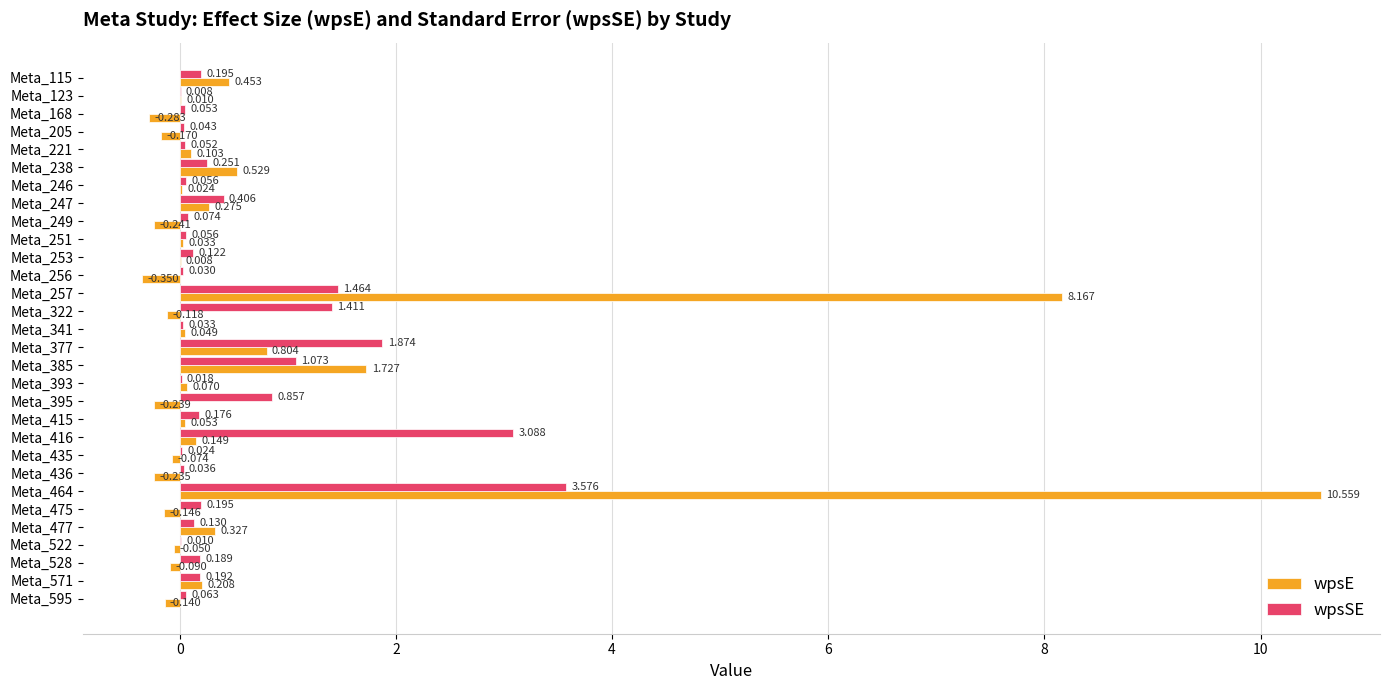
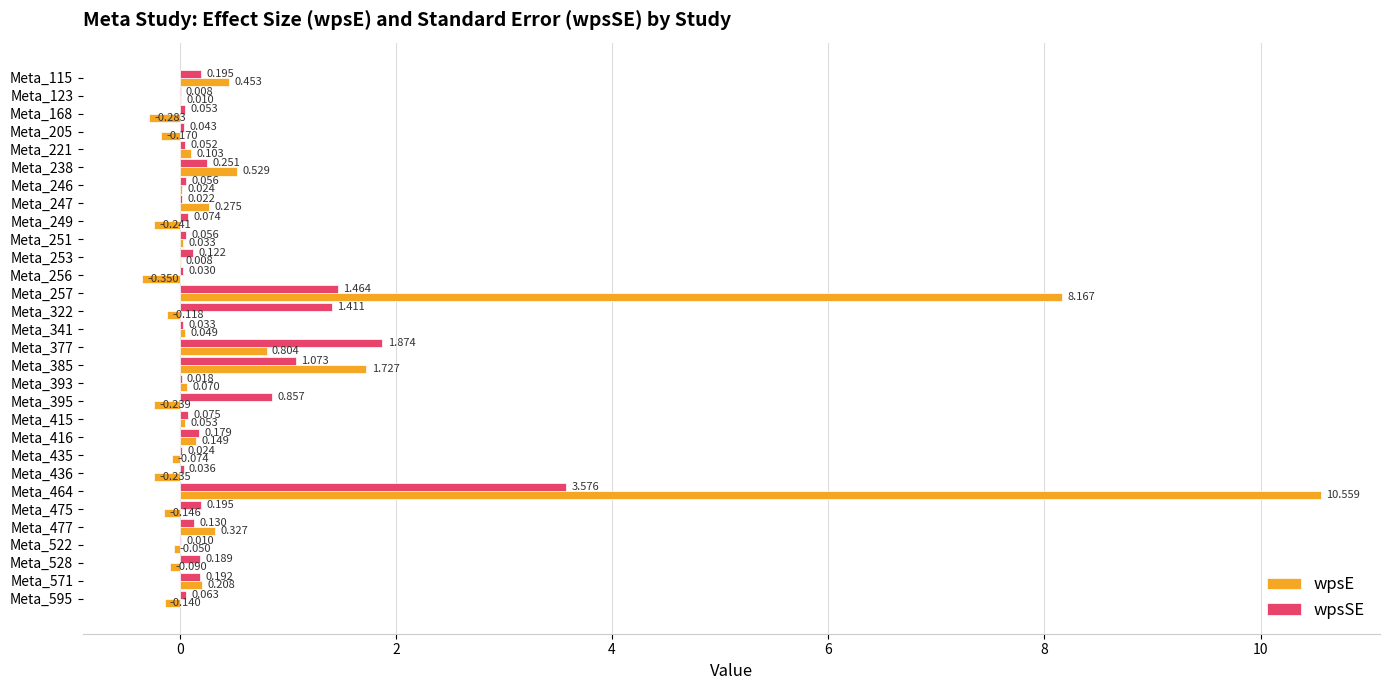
  {
    "wpsE": {
      "Meta_115": 0.453,
      "Meta_168": -0.283,
      "Meta_205": -0.170,
      "Meta_238": 0.529,
      "Meta_247": 0.275,
      "Meta_249": -0.241,
      "Meta_253": 0.008,
      "Meta_256": -0.350,
      "Meta_257": 8.167,
      "Meta_322": -0.118,
      "Meta_377": 0.804,
      "Meta_385": 1.727,
      "Meta_395": -0.239,
      "Meta_415": 0.053,
      "Meta_416": 0.149,
      "Meta_435": -0.074,
      "Meta_436": -0.235,
      "Meta_464": 10.559,
      "Meta_475": -0.146,
      "Meta_477": 0.327,
      "Meta_528": -0.090,
      "Meta_595": -0.140
    },
    "wpsSE": {
      "Meta_115": 0.195,
      "Meta_168": 0.053,
      "Meta_205": 0.043,
      "Meta_238": 0.251,
-     "Meta_247": 0.406,
+     "Meta_247": 0.022,
      "Meta_249": 0.074,
      "Meta_253": 0.122,
      "Meta_256": 0.030,
      "Meta_257": 1.464,
      "Meta_322": 1.411,
      "Meta_377": 1.874,
      "Meta_385": 1.073,
      "Meta_395": 0.857,
-     "Meta_415": 0.176,
-     "Meta_416": 3.088,
+     "Meta_415": 0.075,
+     "Meta_416": 0.179,
      "Meta_436": 0.036,
      "Meta_464": 3.576,
      "Meta_475": 0.195,
      "Meta_477": 0.130,
      "Meta_528": 0.189,
      "Meta_595": 0.063
    }
  }
